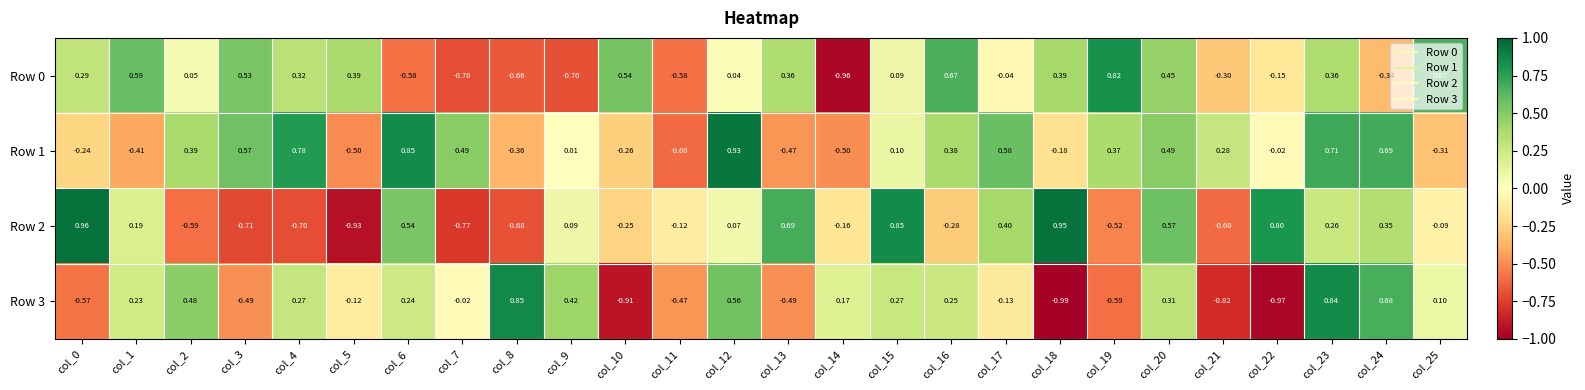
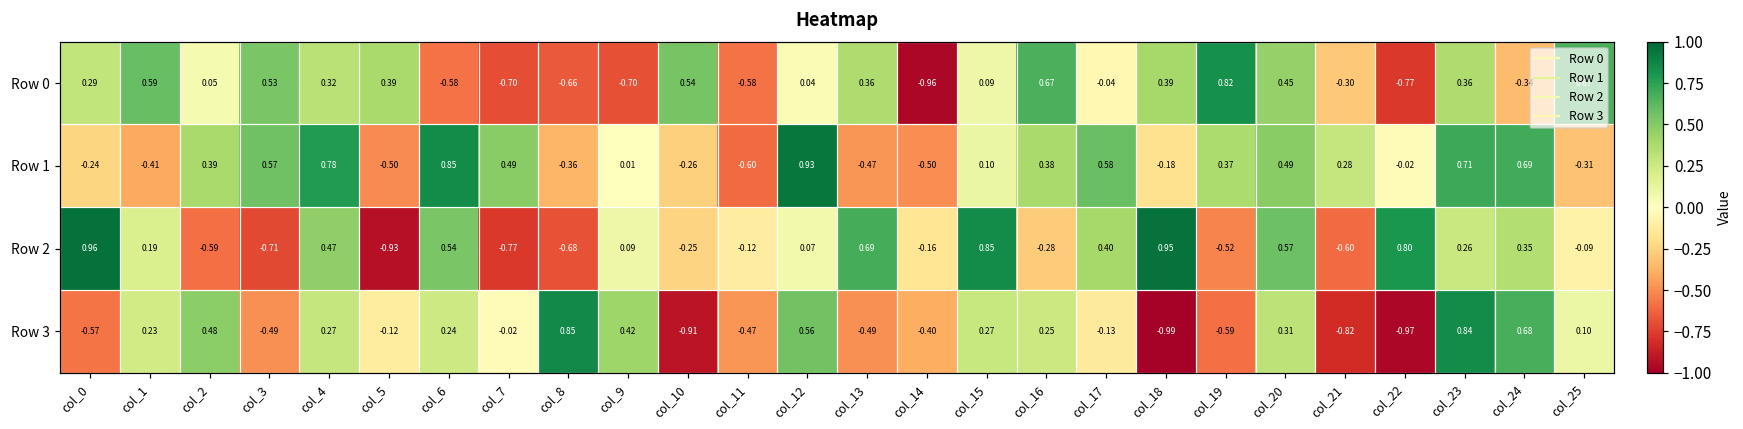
  {
    "Row 0": {
      "col_0": 0.29,
      "col_1": 0.59,
      "col_2": 0.05,
      "col_3": 0.53,
      "col_4": 0.32,
      "col_5": 0.39,
      "col_6": -0.58,
      "col_7": -0.70,
      "col_8": -0.66,
      "col_9": -0.70,
      "col_10": 0.54,
      "col_11": -0.58,
      "col_12": 0.04,
      "col_13": 0.36,
      "col_14": -0.96,
      "col_15": 0.09,
      "col_16": 0.67,
      "col_17": -0.04,
      "col_18": 0.39,
      "col_19": 0.82,
      "col_20": 0.45,
      "col_21": -0.30,
-     "col_22": -0.15,
+     "col_22": -0.77,
      "col_23": 0.36
    },
    "Row 1": {
      "col_0": -0.24,
      "col_1": -0.41,
      "col_2": 0.39,
      "col_3": 0.57,
      "col_4": 0.78,
      "col_5": -0.50,
      "col_6": 0.85,
      "col_7": 0.49,
      "col_8": -0.36,
      "col_9": 0.01,
      "col_10": -0.26,
      "col_11": -0.60,
      "col_12": 0.93,
      "col_13": -0.47,
      "col_14": -0.50,
      "col_15": 0.10,
      "col_16": 0.38,
      "col_17": 0.58,
      "col_18": -0.18,
      "col_19": 0.37,
      "col_20": 0.49,
      "col_21": 0.28,
      "col_22": -0.02,
      "col_23": 0.71,
      "col_24": 0.69,
      "col_25": -0.31
    },
    "Row 2": {
      "col_0": 0.96,
      "col_1": 0.19,
      "col_2": -0.59,
      "col_3": -0.71,
-     "col_4": -0.70,
+     "col_4": 0.47,
      "col_5": -0.93,
      "col_6": 0.54,
      "col_7": -0.77,
      "col_8": -0.68,
      "col_9": 0.09,
      "col_10": -0.25,
      "col_11": -0.12,
      "col_12": 0.07,
      "col_13": 0.69,
      "col_14": -0.16,
      "col_15": 0.85,
      "col_16": -0.28,
      "col_17": 0.40,
      "col_18": 0.95,
      "col_19": -0.52,
      "col_20": 0.57,
      "col_21": -0.60,
      "col_22": 0.80,
      "col_23": 0.26,
      "col_24": 0.35,
      "col_25": -0.09
    },
    "Row 3": {
      "col_0": -0.57,
      "col_1": 0.23,
      "col_2": 0.48,
      "col_3": -0.49,
      "col_4": 0.27,
      "col_5": -0.12,
      "col_6": 0.24,
      "col_7": -0.02,
      "col_8": 0.85,
      "col_9": 0.42,
      "col_10": -0.91,
      "col_11": -0.47,
      "col_12": 0.56,
      "col_13": -0.49,
-     "col_14": 0.17,
+     "col_14": -0.40,
      "col_15": 0.27,
      "col_16": 0.25,
      "col_17": -0.13,
      "col_18": -0.99,
      "col_19": -0.59,
      "col_20": 0.31,
      "col_21": -0.82,
      "col_22": -0.97,
      "col_23": 0.84,
      "col_24": 0.68,
      "col_25": 0.10
    }
  }
